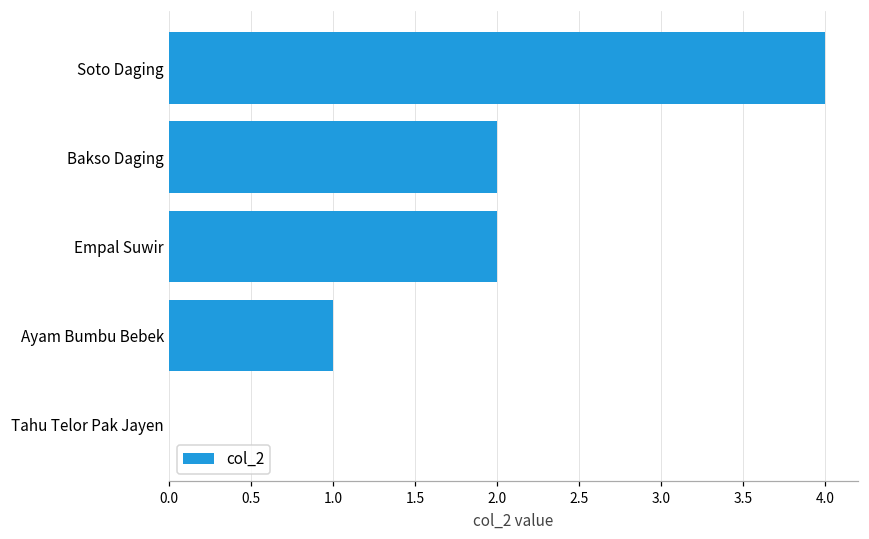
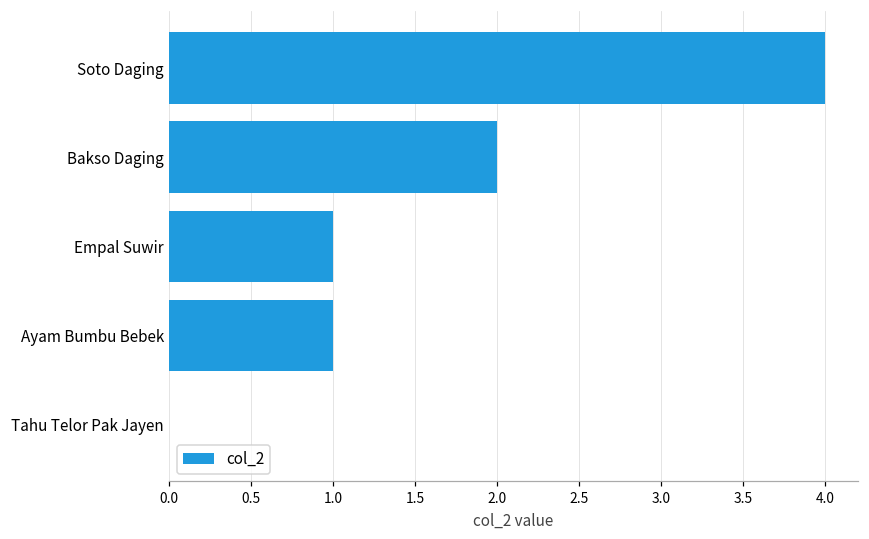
  {
    "Soto Daging": 4,
    "Bakso Daging": 2,
-   "Empal Suwir": 2,
+   "Empal Suwir": 1,
    "Ayam Bumbu Bebek": 1,
    "Tahu Telor Pak Jayen": 0
  }
